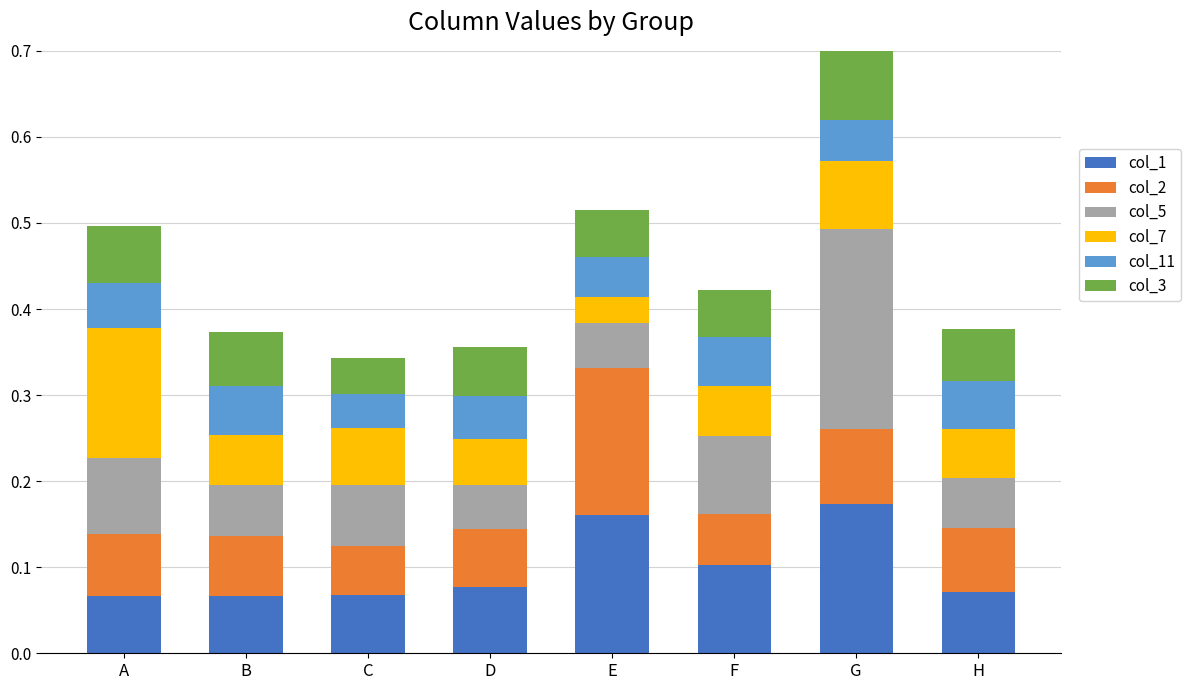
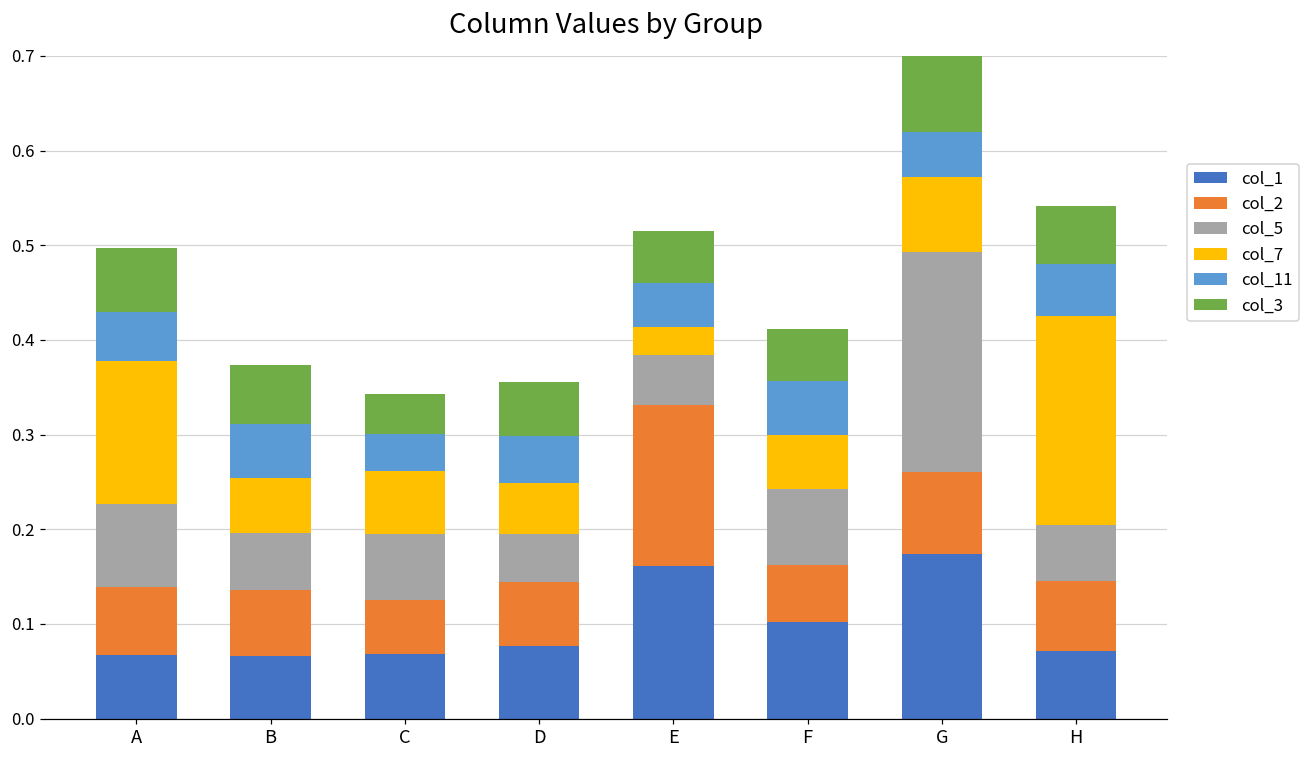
  {
    "col_2": {
      "A": 0.07,
      "B": 0.07,
      "C": 0.06,
      "D": 0.07,
      "E": 0.17,
      "F": 0.06,
      "G": 0.09,
      "H": 0.07
    },
    "col_5": {
      "A": 0.09,
      "B": 0.06,
      "C": 0.07,
      "D": 0.05,
      "E": 0.05,
-     "F": 0.09,
+     "F": 0.08,
      "G": 0.23,
      "H": 0.06
    },
    "col_7": {
      "A": 0.15,
      "B": 0.06,
      "C": 0.07,
      "D": 0.05,
      "E": 0.03,
      "F": 0.06,
      "G": 0.08,
-     "H": 0.06
+     "H": 0.22
    },
    "col_3": {
      "A": 0.07,
      "B": 0.06,
      "C": 0.04,
      "D": 0.06,
      "E": 0.05,
      "F": 0.05,
      "H": 0.06
    }
  }
